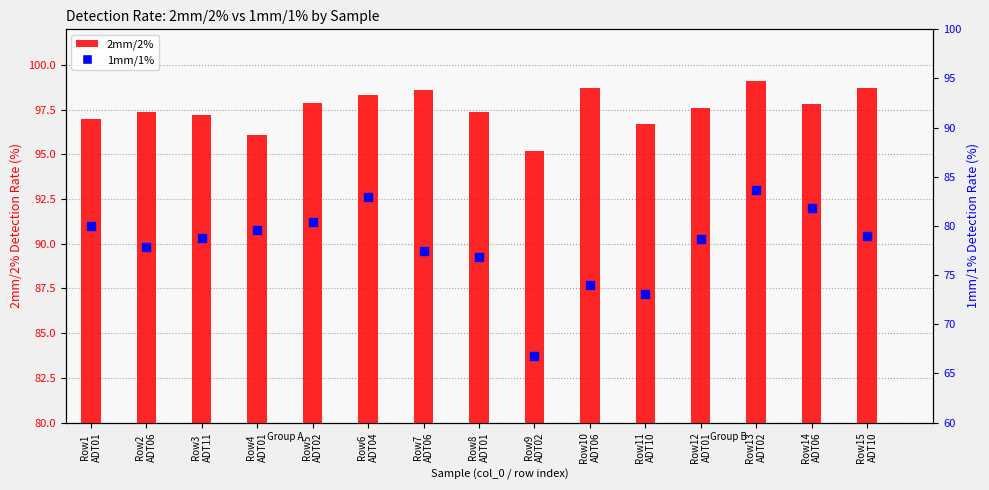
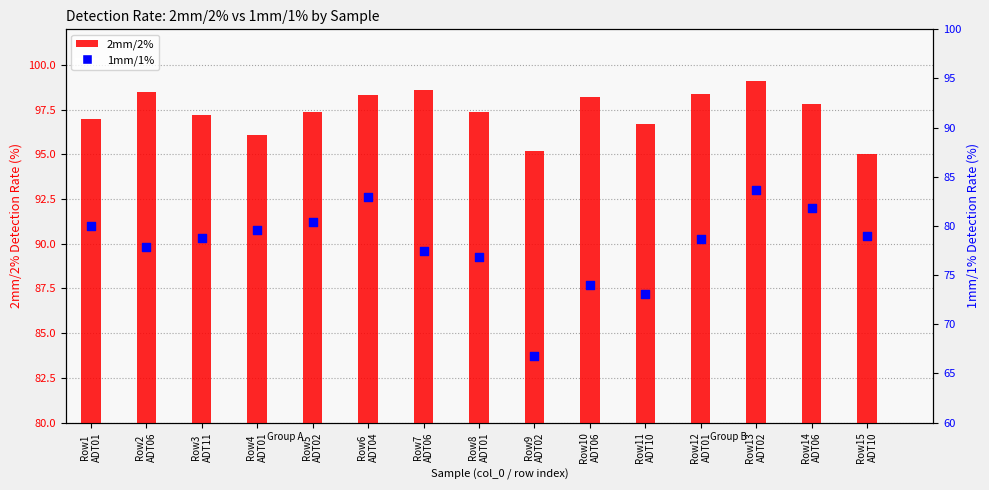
  {
    "2mm/2%": {
      "Row1 ADT01": 97.0,
-     "Row2 ADT06": 97.4,
+     "Row2 ADT06": 98.5,
      "Row3 ADT11": 97.2,
      "Row4 ADT01": 96.1,
-     "Row5 ADT02": 97.9,
+     "Row5 ADT02": 97.4,
      "Row6 ADT04": 98.3,
      "Row7 ADT06": 98.6,
      "Row8 ADT01": 97.4,
      "Row9 ADT02": 95.2,
-     "Row10 ADT06": 98.7,
+     "Row10 ADT06": 98.2,
      "Row11 ADT10": 96.7,
-     "Row12 ADT01": 97.6,
+     "Row12 ADT01": 98.4,
      "Row13 ADT02": 99.1,
      "Row14 ADT06": 97.8,
-     "Row15 ADT10": 98.7
+     "Row15 ADT10": 95.0
    }
  }
